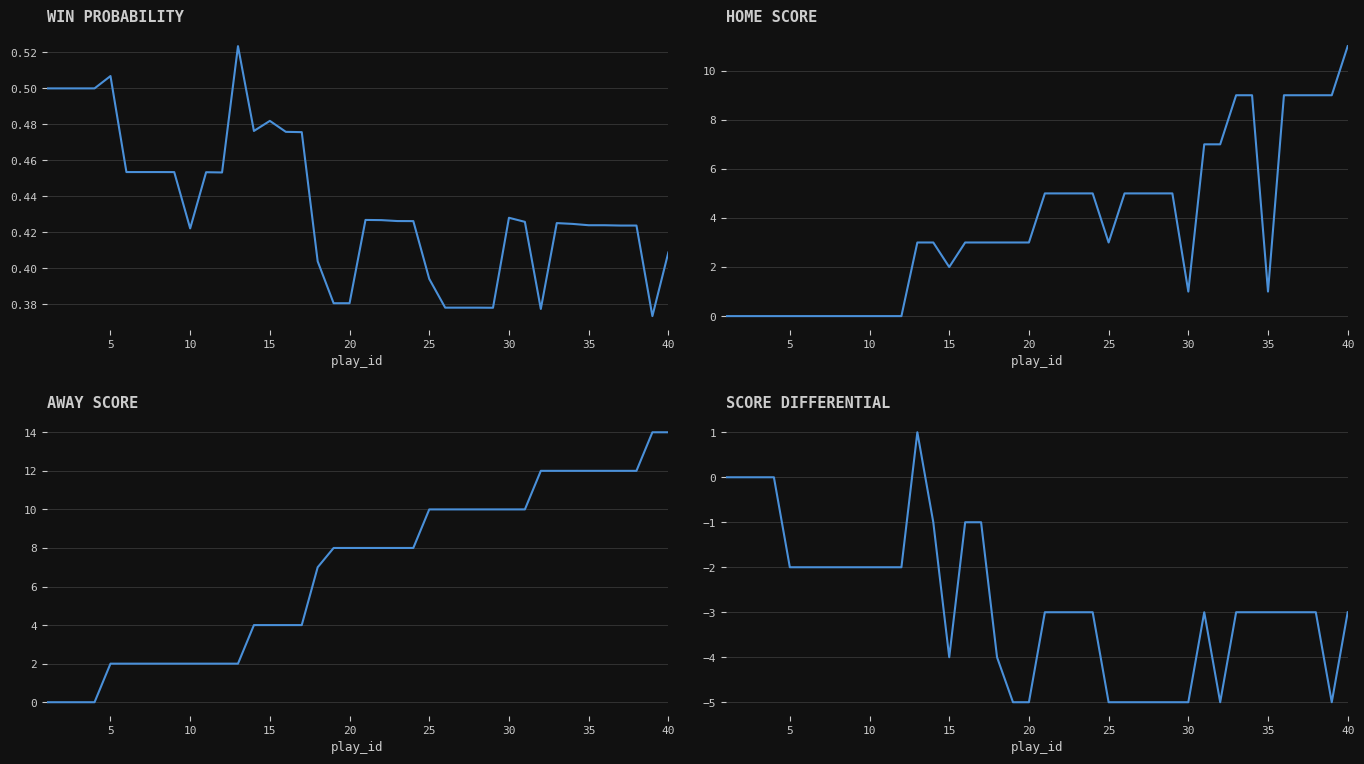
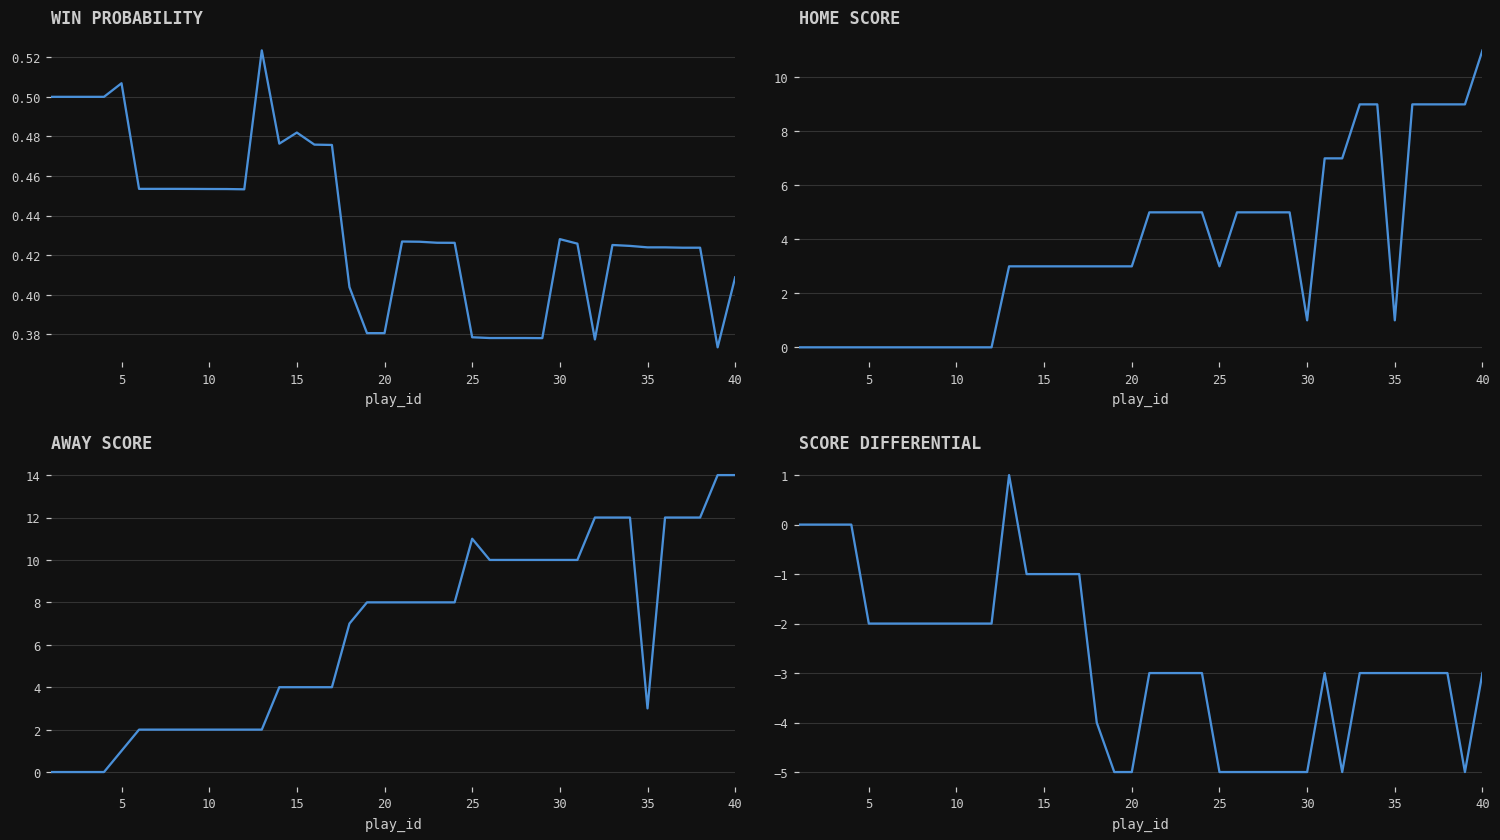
  {
    "WIN PROBABILITY": {
      "5": 0.507,
-     "10": 0.422,
+     "10": 0.453,
      "15": 0.482,
      "20": 0.381,
-     "25": 0.394,
+     "25": 0.378,
      "30": 0.428,
      "35": 0.424,
      "40": 0.409
    },
    "HOME SCORE": {
      "5": 0,
      "10": 0,
-     "15": 2,
+     "15": 3,
      "20": 3,
      "25": 3,
      "30": 1,
      "35": 1,
      "40": 11
    },
    "AWAY SCORE": {
-     "5": 2,
+     "5": 1,
      "10": 2,
      "15": 4,
      "20": 8,
-     "25": 10,
+     "25": 11,
      "30": 10,
-     "35": 12,
+     "35": 3,
      "40": 14
    },
    "SCORE DIFFERENTIAL": {
      "5": -2,
      "10": -2,
-     "15": -4,
+     "15": -1,
      "20": -5,
      "25": -5,
      "30": -5,
      "35": -3,
      "40": -3
    }
  }
